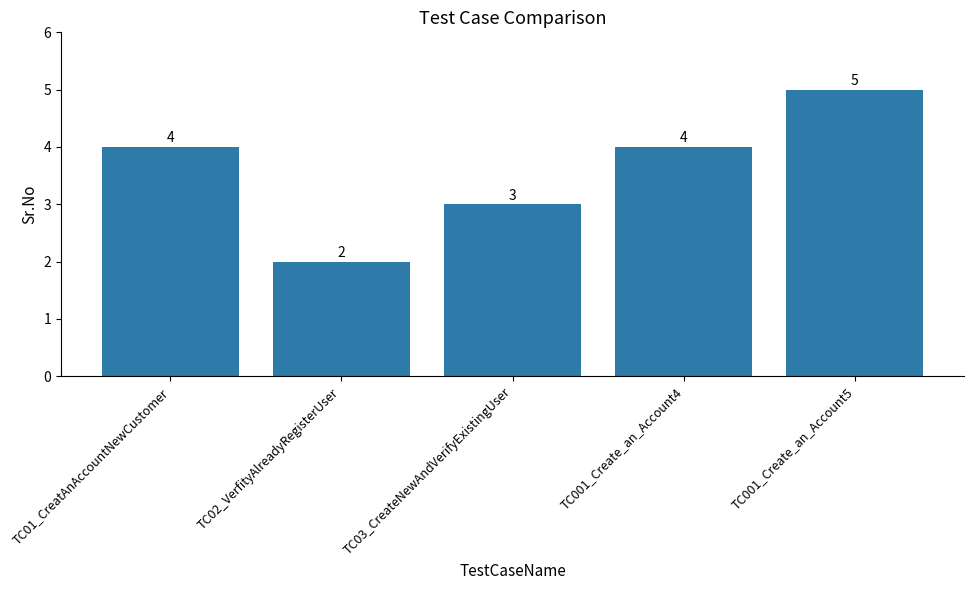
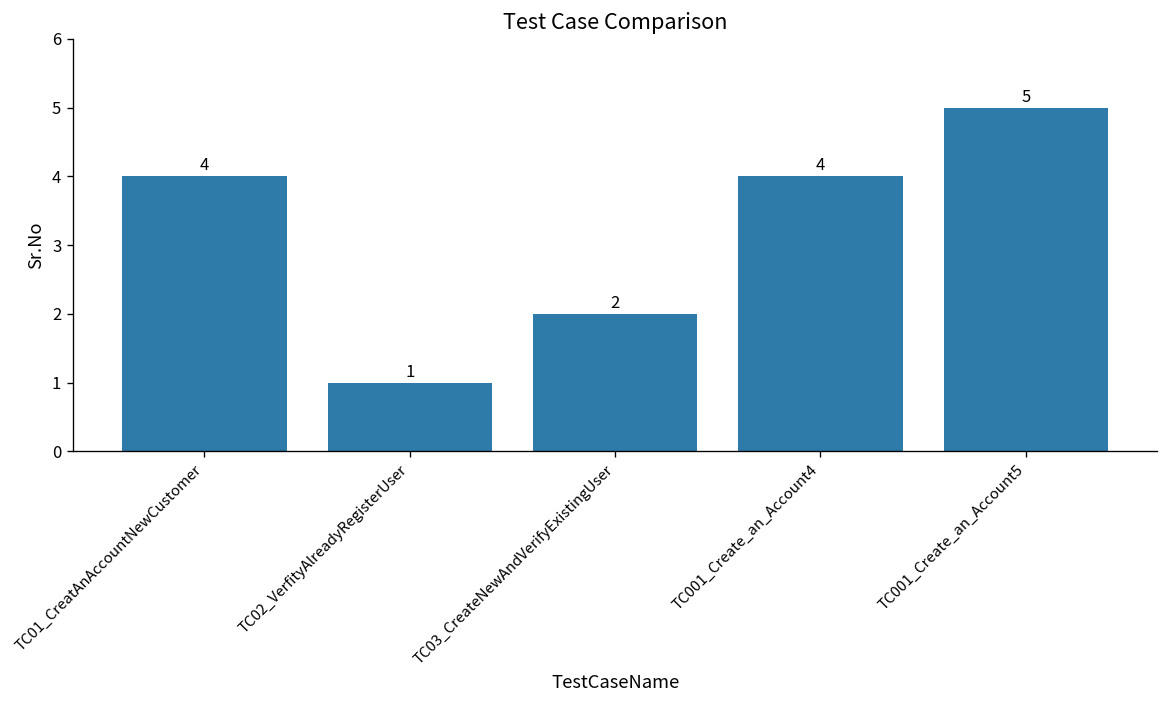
  {
    "TC01_CreatAnAccountNewCustomer": 4,
-   "TC02_VerfityAlreadyRegisterUser": 2,
-   "TC03_CreateNewAndVerifyExistingUser": 3,
+   "TC02_VerfityAlreadyRegisterUser": 1,
+   "TC03_CreateNewAndVerifyExistingUser": 2,
    "TC001_Create_an_Account4": 4,
    "TC001_Create_an_Account5": 5
  }
